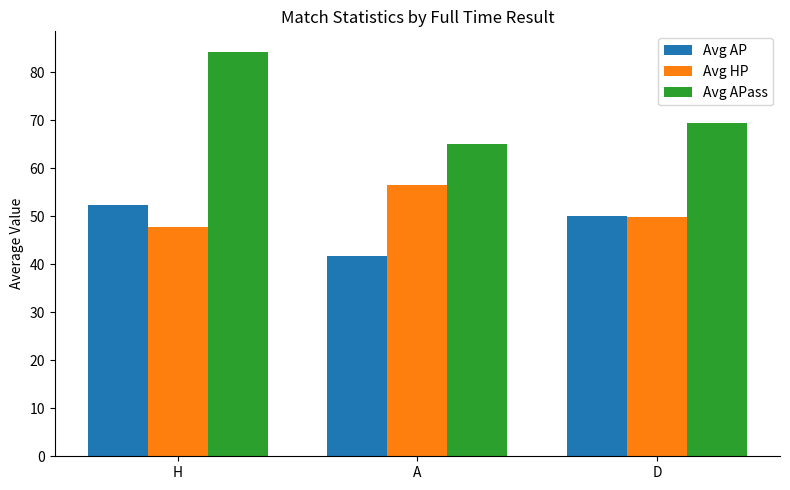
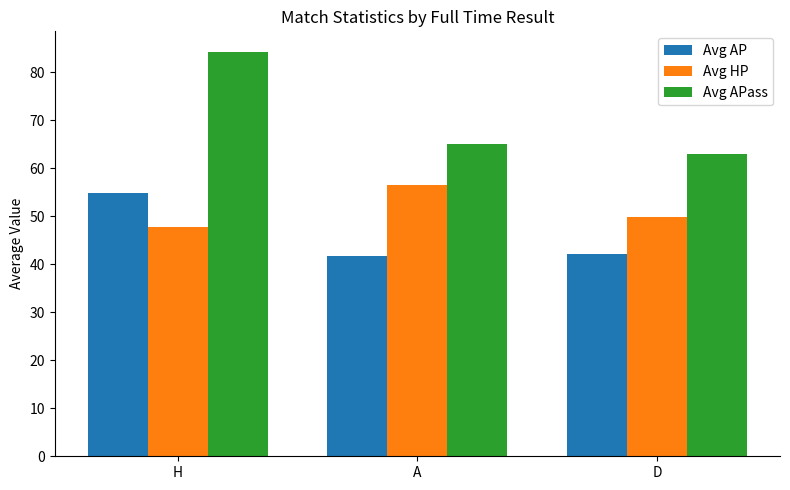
  {
    "Avg AP": {
-     "H": 52,
+     "H": 55,
      "A": 42,
-     "D": 50
+     "D": 42
    },
    "Avg HP": {
      "H": 48,
      "A": 57,
      "D": 50
    },
    "Avg APass": {
      "H": 84,
      "A": 65,
-     "D": 70
+     "D": 63
    }
  }
